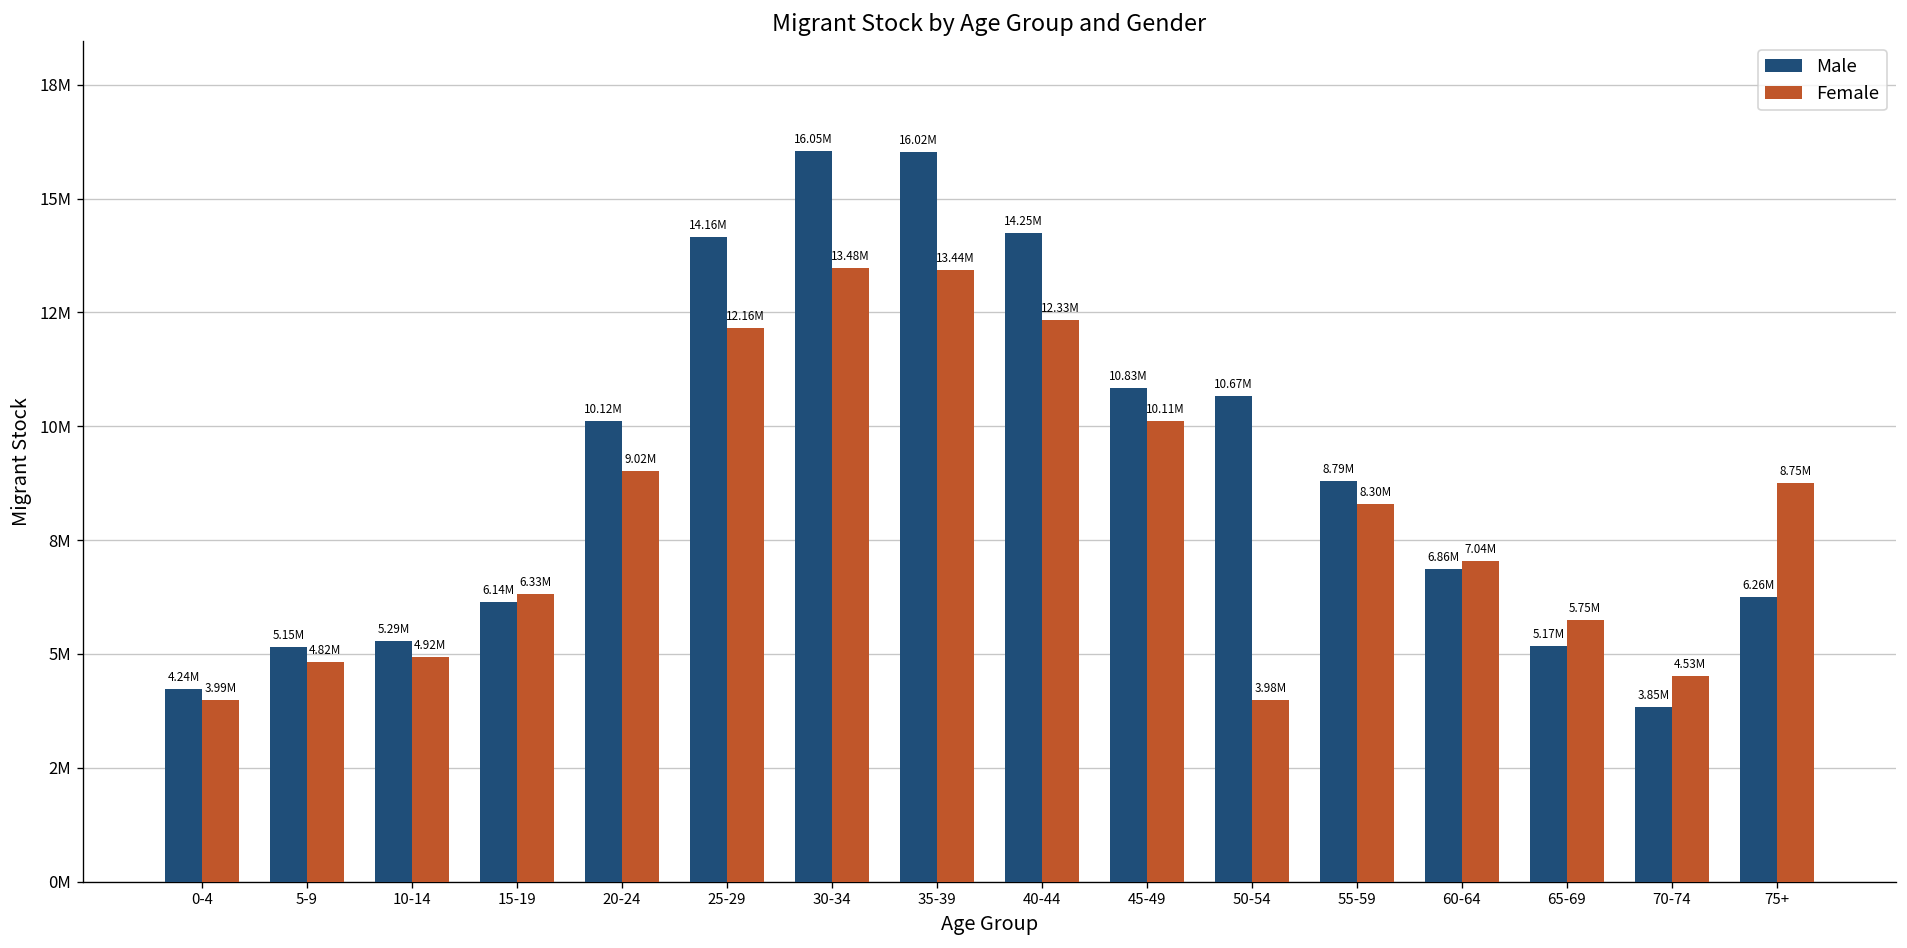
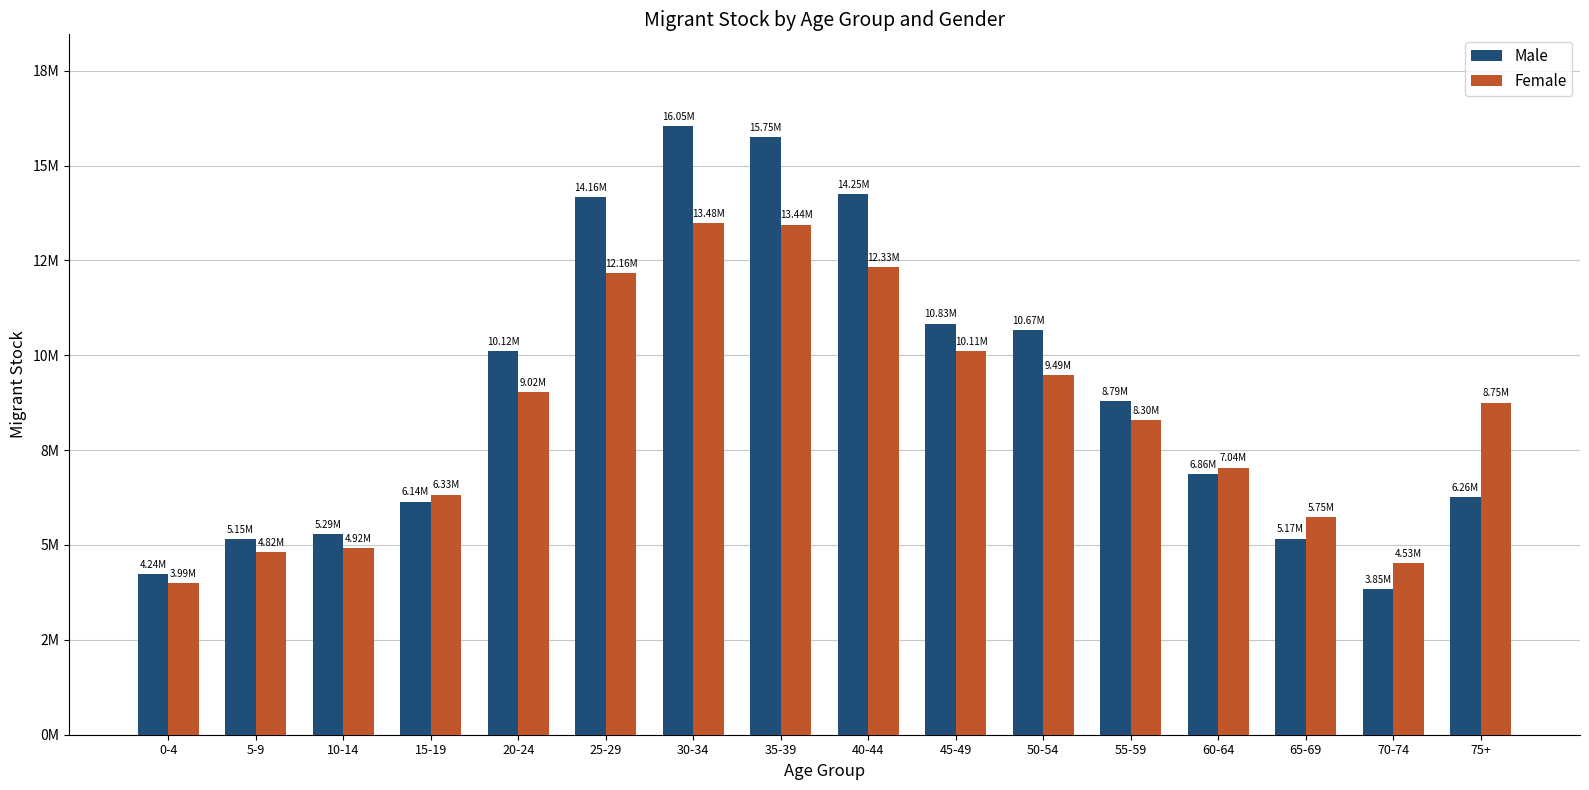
  {
    "Male": {
      "0-4": "4.24M",
      "5-9": "5.15M",
      "10-14": "5.29M",
      "15-19": "6.14M",
      "20-24": "10.12M",
      "25-29": "14.16M",
      "30-34": "16.05M",
-     "35-39": "16.02M",
+     "35-39": "15.75M",
      "40-44": "14.25M",
      "45-49": "10.83M",
      "50-54": "10.67M",
      "55-59": "8.79M",
      "60-64": "6.86M",
      "65-69": "5.17M",
      "70-74": "3.85M",
      "75+": "6.26M"
    },
    "Female": {
      "0-4": "3.99M",
      "5-9": "4.82M",
      "10-14": "4.92M",
      "15-19": "6.33M",
      "20-24": "9.02M",
      "25-29": "12.16M",
      "30-34": "13.48M",
      "35-39": "13.44M",
      "40-44": "12.33M",
      "45-49": "10.11M",
-     "50-54": "3.98M",
+     "50-54": "9.49M",
      "55-59": "8.30M",
      "60-64": "7.04M",
      "65-69": "5.75M",
      "70-74": "4.53M",
      "75+": "8.75M"
    }
  }
